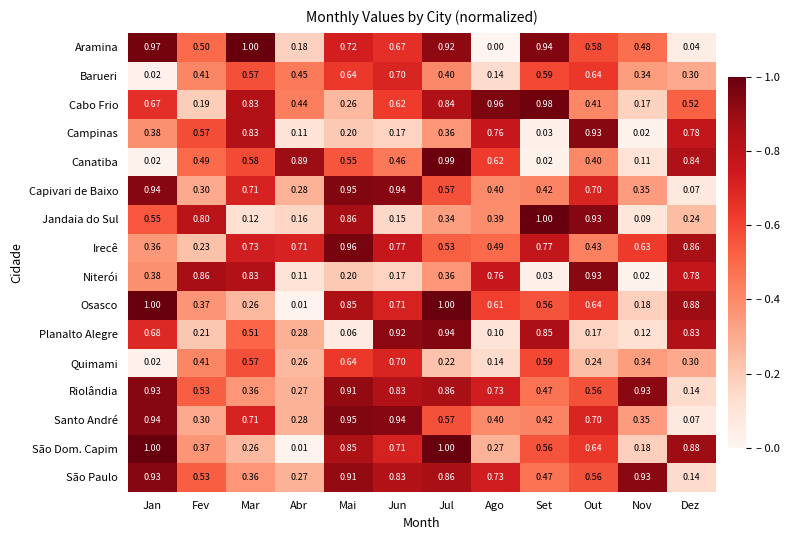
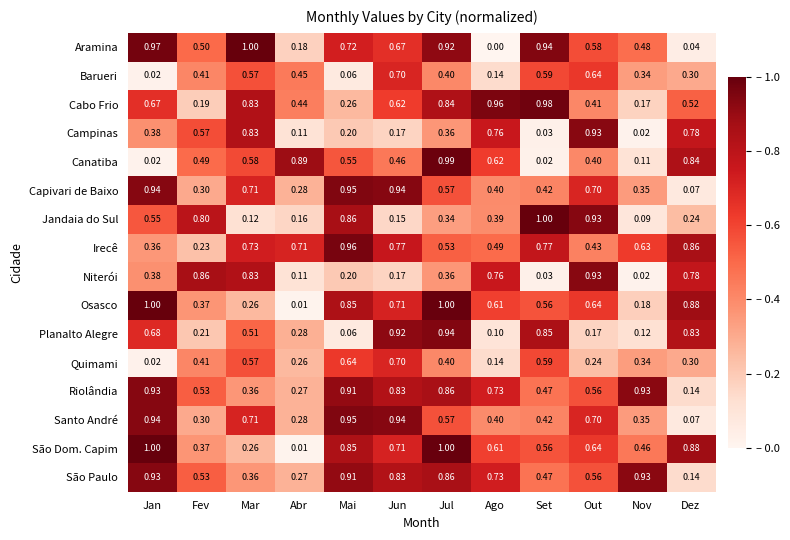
  {
    "Aramina": {
      "Jan": 0.97,
      "Fev": 0.50,
      "Mar": 1.00,
      "Abr": 0.18,
      "Mai": 0.72,
      "Jun": 0.67,
      "Jul": 0.92,
      "Ago": 0.00,
      "Set": 0.94,
      "Out": 0.58,
      "Nov": 0.48,
      "Dez": 0.04
    },
    "Barueri": {
      "Jan": 0.02,
      "Fev": 0.41,
      "Mar": 0.57,
      "Abr": 0.45,
-     "Mai": 0.64,
+     "Mai": 0.06,
      "Jun": 0.70,
      "Jul": 0.40,
      "Ago": 0.14,
      "Set": 0.59,
      "Out": 0.64,
      "Nov": 0.34,
      "Dez": 0.30
    },
    "Cabo Frio": {
      "Jan": 0.67,
      "Fev": 0.19,
      "Mar": 0.83,
      "Abr": 0.44,
      "Mai": 0.26,
      "Jun": 0.62,
      "Jul": 0.84,
      "Ago": 0.96,
      "Set": 0.98,
      "Out": 0.41,
      "Nov": 0.17,
      "Dez": 0.52
    },
    "Campinas": {
      "Jan": 0.38,
      "Fev": 0.57,
      "Mar": 0.83,
      "Abr": 0.11,
      "Mai": 0.20,
      "Jun": 0.17,
      "Jul": 0.36,
      "Ago": 0.76,
      "Set": 0.03,
      "Out": 0.93,
      "Nov": 0.02,
      "Dez": 0.78
    },
    "Canatiba": {
      "Jan": 0.02,
      "Fev": 0.49,
      "Mar": 0.58,
      "Abr": 0.89,
      "Mai": 0.55,
      "Jun": 0.46,
      "Jul": 0.99,
      "Ago": 0.62,
      "Set": 0.02,
      "Out": 0.40,
      "Nov": 0.11,
      "Dez": 0.84
    },
    "Capivari de Baixo": {
      "Jan": 0.94,
      "Fev": 0.30,
      "Mar": 0.71,
      "Abr": 0.28,
      "Mai": 0.95,
      "Jun": 0.94,
      "Jul": 0.57,
      "Ago": 0.40,
      "Set": 0.42,
      "Out": 0.70,
      "Nov": 0.35,
      "Dez": 0.07
    },
    "Jandaia do Sul": {
      "Jan": 0.55,
      "Fev": 0.80,
      "Mar": 0.12,
      "Abr": 0.16,
      "Mai": 0.86,
      "Jun": 0.15,
      "Jul": 0.34,
      "Ago": 0.39,
      "Set": 1.00,
      "Out": 0.93,
      "Nov": 0.09,
      "Dez": 0.24
    },
    "Irecê": {
      "Jan": 0.36,
      "Fev": 0.23,
      "Mar": 0.73,
      "Abr": 0.71,
      "Mai": 0.96,
      "Jun": 0.77,
      "Jul": 0.53,
      "Ago": 0.49,
      "Set": 0.77,
      "Out": 0.43,
      "Nov": 0.63,
      "Dez": 0.86
    },
    "Niterói": {
      "Jan": 0.38,
      "Fev": 0.86,
      "Mar": 0.83,
      "Abr": 0.11,
      "Mai": 0.20,
      "Jun": 0.17,
      "Jul": 0.36,
      "Ago": 0.76,
      "Set": 0.03,
      "Out": 0.93,
      "Nov": 0.02,
      "Dez": 0.78
    },
    "Osasco": {
      "Jan": 1.00,
      "Fev": 0.37,
      "Mar": 0.26,
      "Abr": 0.01,
      "Mai": 0.85,
      "Jun": 0.71,
      "Jul": 1.00,
      "Ago": 0.61,
      "Set": 0.56,
      "Out": 0.64,
      "Nov": 0.18,
      "Dez": 0.88
    },
    "Planalto Alegre": {
      "Jan": 0.68,
      "Fev": 0.21,
      "Mar": 0.51,
      "Abr": 0.28,
      "Mai": 0.06,
      "Jun": 0.92,
      "Jul": 0.94,
      "Ago": 0.10,
      "Set": 0.85,
      "Out": 0.17,
      "Nov": 0.12,
      "Dez": 0.83
    },
    "Quimami": {
      "Jan": 0.02,
      "Fev": 0.41,
      "Mar": 0.57,
      "Abr": 0.26,
      "Mai": 0.64,
      "Jun": 0.70,
-     "Jul": 0.22,
+     "Jul": 0.40,
      "Ago": 0.14,
      "Set": 0.59,
      "Out": 0.24,
      "Nov": 0.34,
      "Dez": 0.30
    },
    "Riolândia": {
      "Jan": 0.93,
      "Fev": 0.53,
      "Mar": 0.36,
      "Abr": 0.27,
      "Mai": 0.91,
      "Jun": 0.83,
      "Jul": 0.86,
      "Ago": 0.73,
      "Set": 0.47,
      "Out": 0.56,
      "Nov": 0.93,
      "Dez": 0.14
    },
    "Santo André": {
      "Jan": 0.94,
      "Fev": 0.30,
      "Mar": 0.71,
      "Abr": 0.28,
      "Mai": 0.95,
      "Jun": 0.94,
      "Jul": 0.57,
      "Ago": 0.40,
      "Set": 0.42,
      "Out": 0.70,
      "Nov": 0.35,
      "Dez": 0.07
    },
    "São Dom. Capim": {
      "Jan": 1.00,
      "Fev": 0.37,
      "Mar": 0.26,
      "Abr": 0.01,
      "Mai": 0.85,
      "Jun": 0.71,
      "Jul": 1.00,
-     "Ago": 0.27,
+     "Ago": 0.61,
      "Set": 0.56,
      "Out": 0.64,
-     "Nov": 0.18,
+     "Nov": 0.46,
      "Dez": 0.88
    },
    "São Paulo": {
      "Jan": 0.93,
      "Fev": 0.53,
      "Mar": 0.36,
      "Abr": 0.27,
      "Mai": 0.91,
      "Jun": 0.83,
      "Jul": 0.86,
      "Ago": 0.73,
      "Set": 0.47,
      "Out": 0.56,
      "Nov": 0.93,
      "Dez": 0.14
    }
  }
